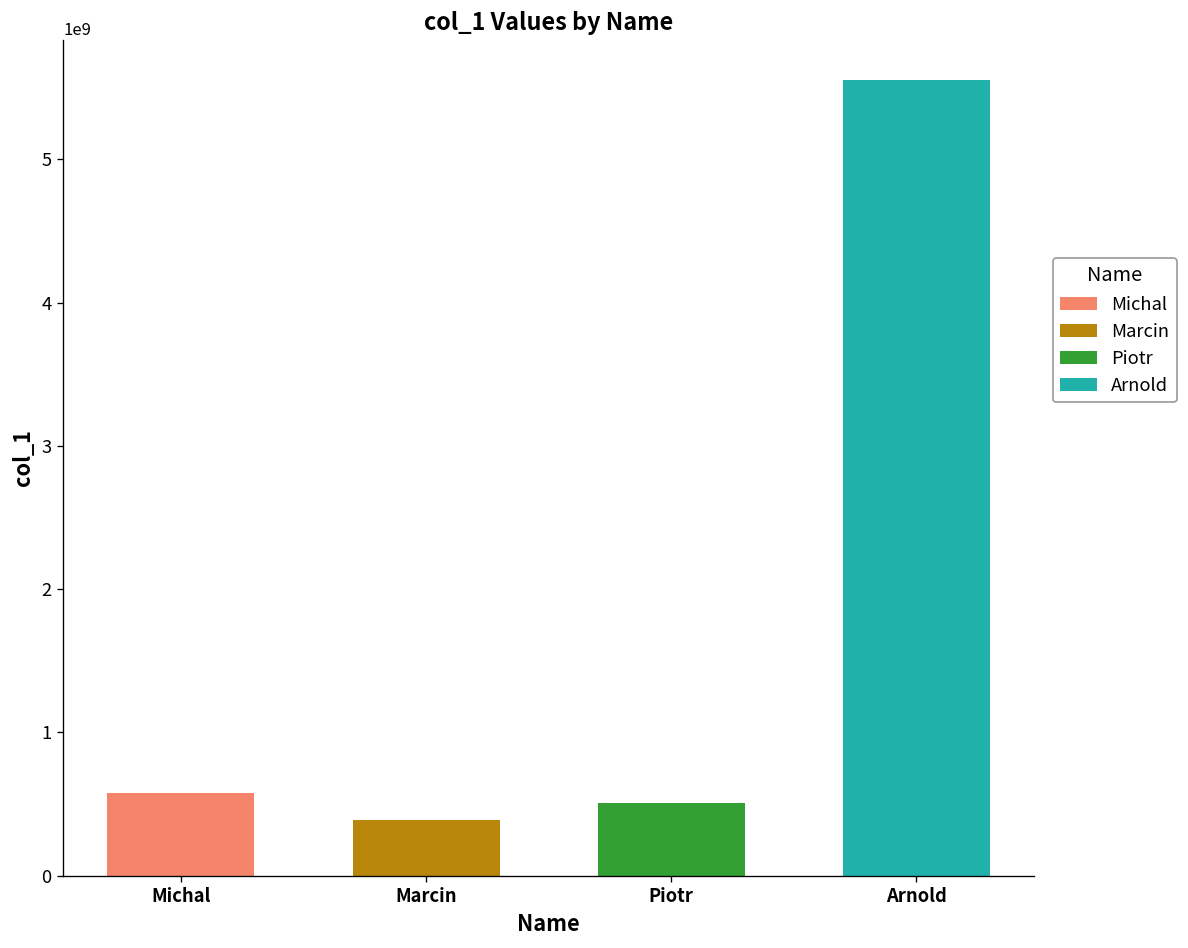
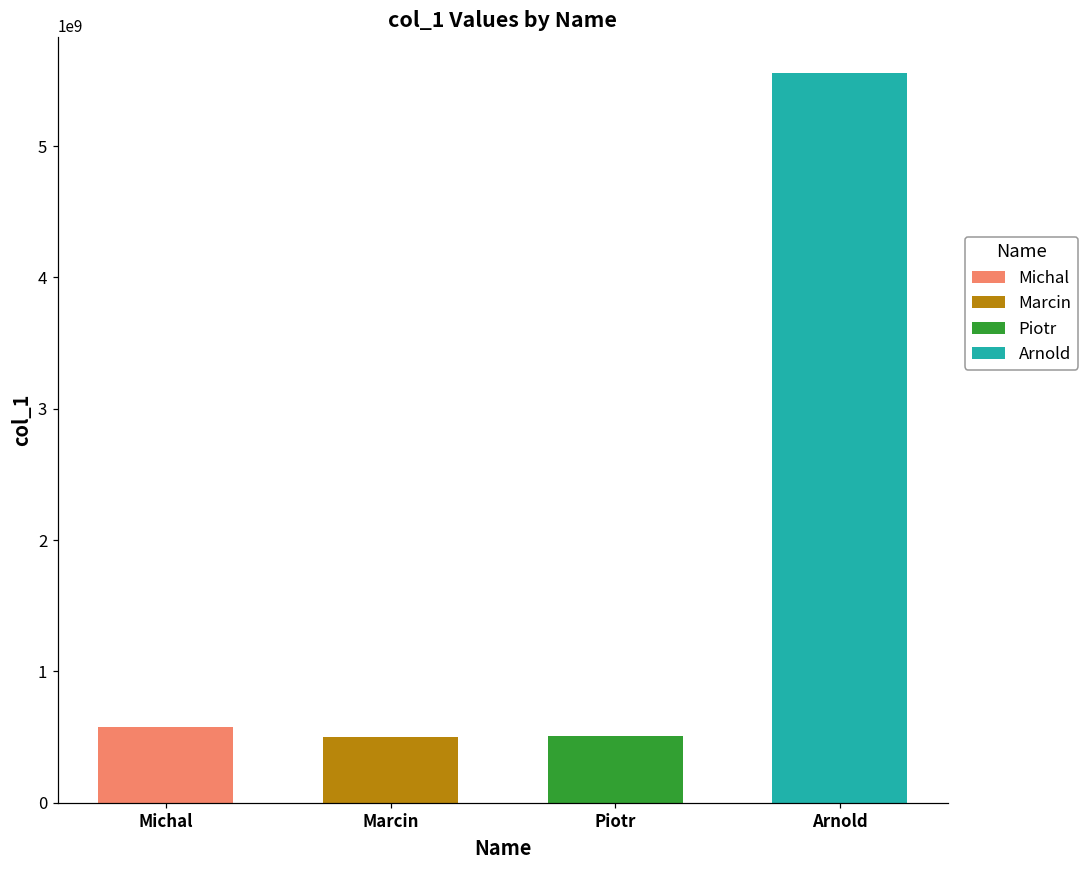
  {
    "Michal": 580000000,
-   "Marcin": 390000000,
+   "Marcin": 500000000,
    "Piotr": 500000000,
    "Arnold": 5560000000
  }
